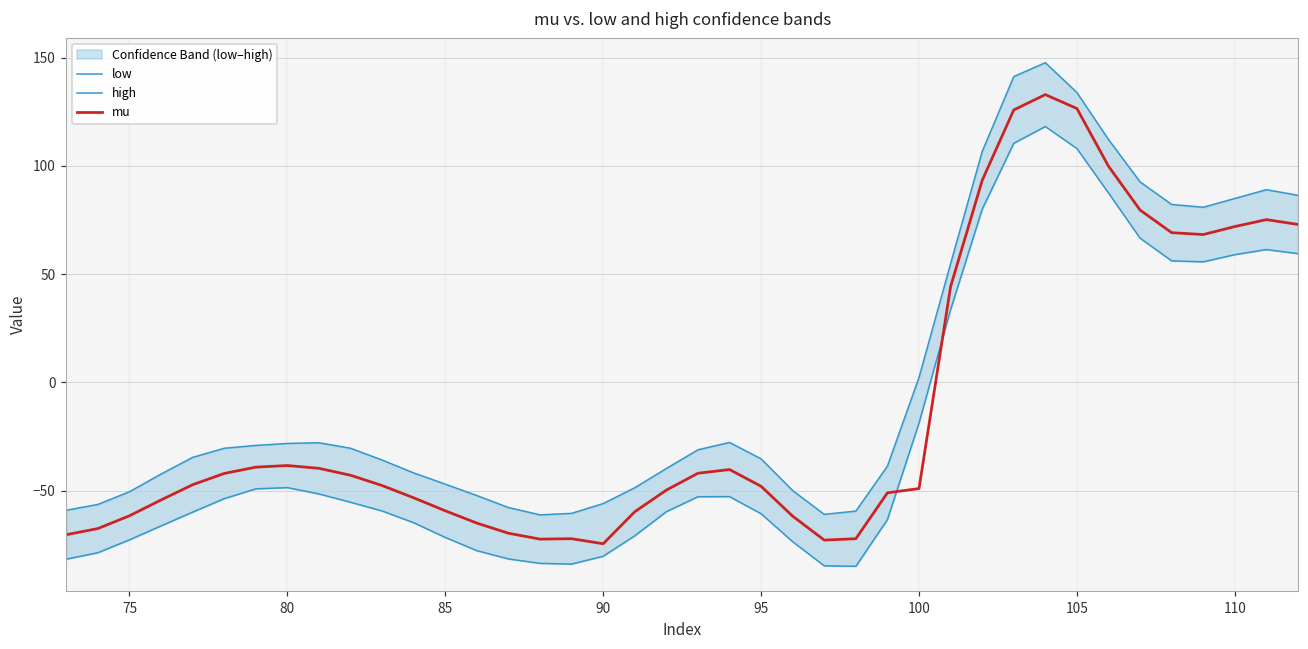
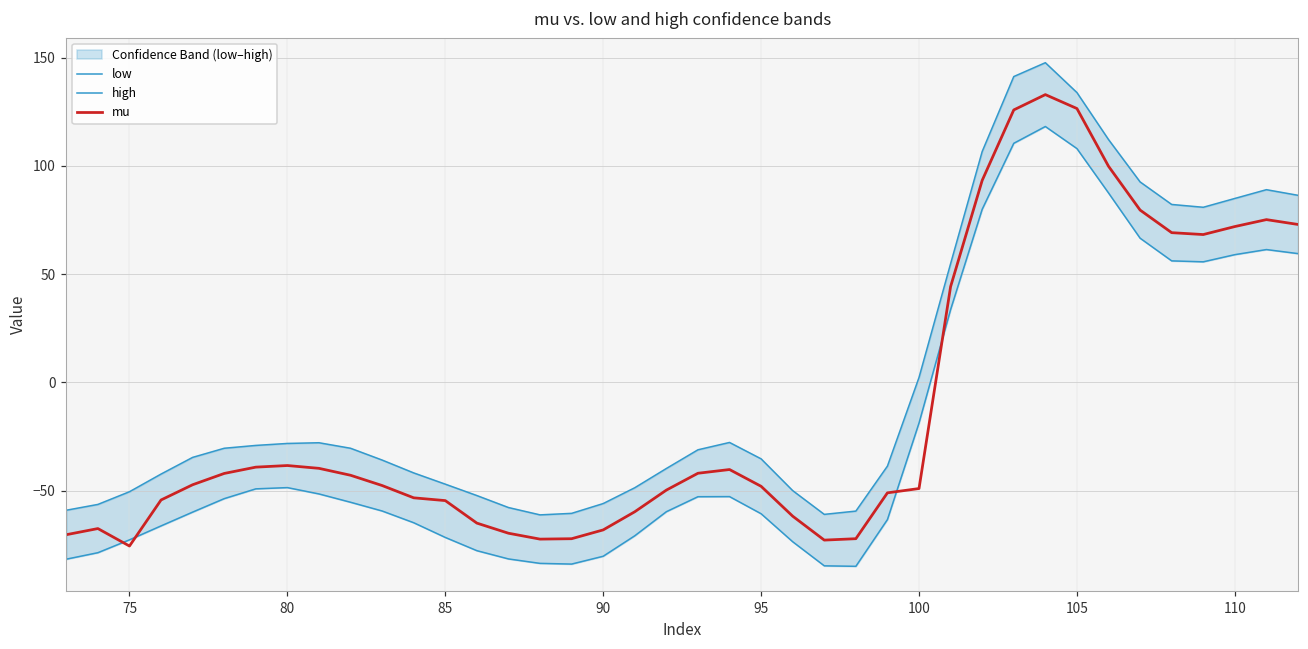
  {
    "mu": {
-     "75": -62,
+     "75": -76,
      "80": -38,
-     "85": -59,
-     "90": -74,
+     "85": -55,
+     "90": -68,
      "95": -48,
      "100": -49,
      "105": 126,
      "110": 72
    }
  }
